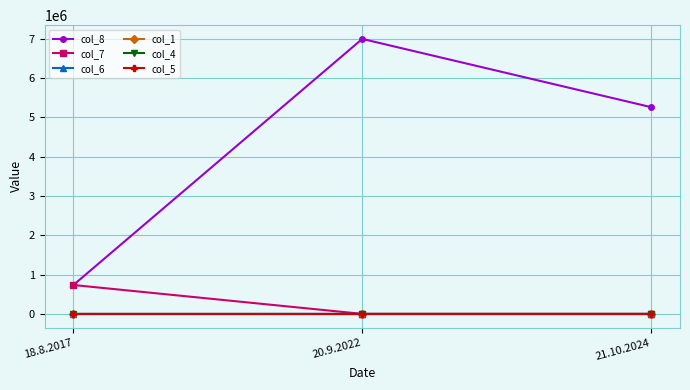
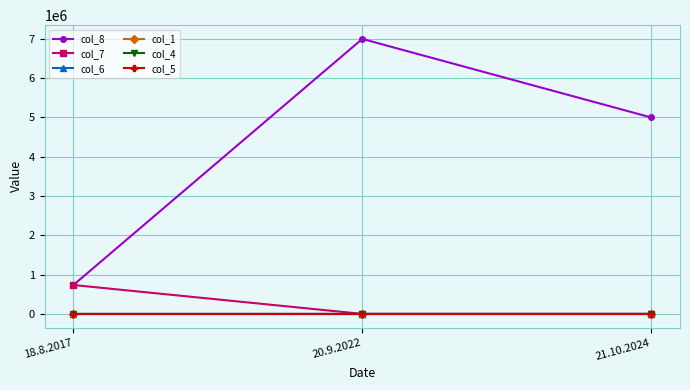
  {
    "col_8": {
      "20.9.2022": 7000000,
-     "21.10.2024": 5300000
+     "21.10.2024": 5000000
    },
    "col_5": {
      "18.8.2017": 0
    }
  }
